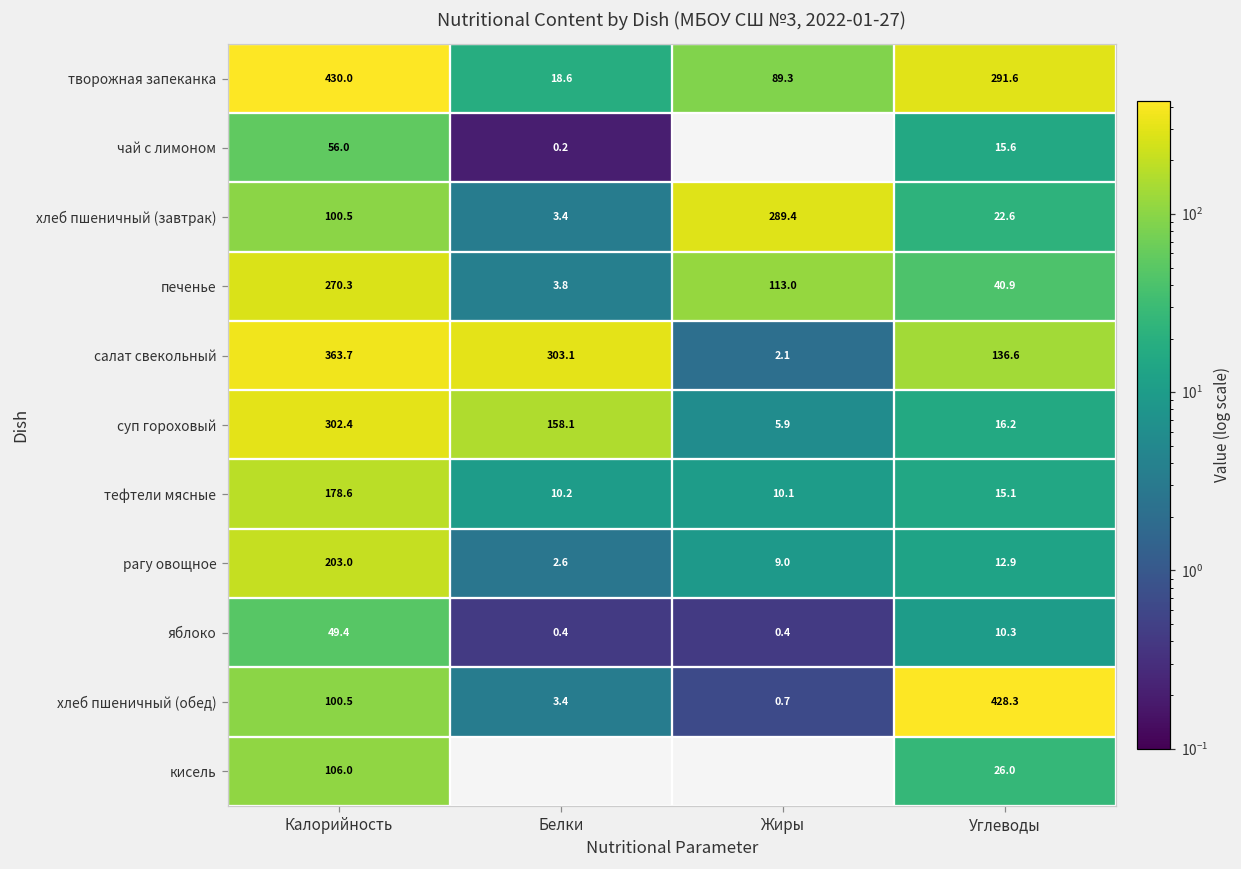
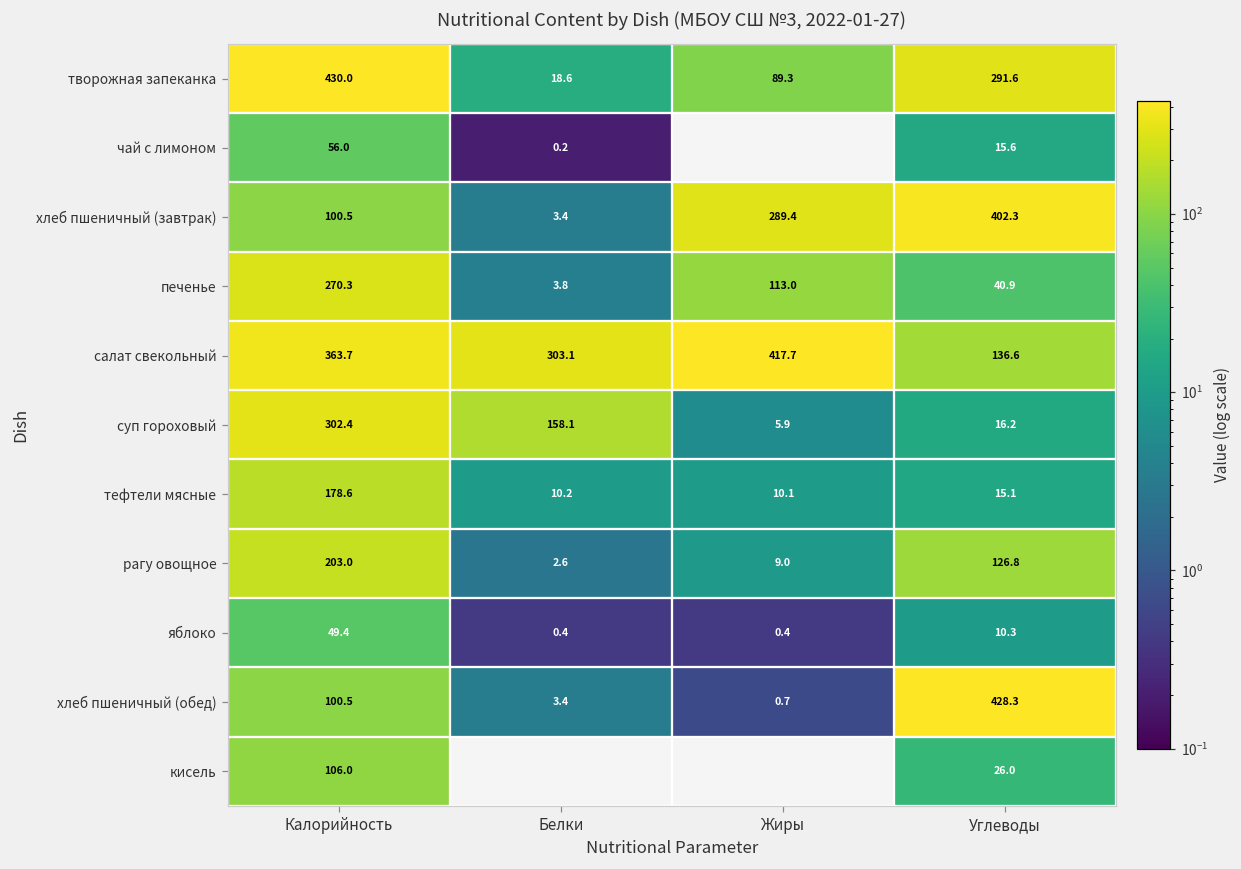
  {
    "творожная запеканка": {
      "Калорийность": 430.0,
      "Белки": 18.6,
      "Жиры": 89.3,
      "Углеводы": 291.6
    },
    "чай с лимоном": {
      "Калорийность": 56.0,
      "Белки": 0.2,
      "Углеводы": 15.6
    },
    "хлеб пшеничный (завтрак)": {
      "Калорийность": 100.5,
      "Белки": 3.4,
      "Жиры": 289.4,
-     "Углеводы": 22.6
+     "Углеводы": 402.3
    },
    "печенье": {
      "Калорийность": 270.3,
      "Белки": 3.8,
      "Жиры": 113.0,
      "Углеводы": 40.9
    },
    "салат свекольный": {
      "Калорийность": 363.7,
      "Белки": 303.1,
-     "Жиры": 2.1,
+     "Жиры": 417.7,
      "Углеводы": 136.6
    },
    "суп гороховый": {
      "Калорийность": 302.4,
      "Белки": 158.1,
      "Жиры": 5.9,
      "Углеводы": 16.2
    },
    "тефтели мясные": {
      "Калорийность": 178.6,
      "Белки": 10.2,
      "Жиры": 10.1,
      "Углеводы": 15.1
    },
    "рагу овощное": {
      "Калорийность": 203.0,
      "Белки": 2.6,
      "Жиры": 9.0,
-     "Углеводы": 12.9
+     "Углеводы": 126.8
    },
    "яблоко": {
      "Калорийность": 49.4,
      "Белки": 0.4,
      "Жиры": 0.4,
      "Углеводы": 10.3
    },
    "хлеб пшеничный (обед)": {
      "Калорийность": 100.5,
      "Белки": 3.4,
      "Жиры": 0.7,
      "Углеводы": 428.3
    },
    "кисель": {
      "Калорийность": 106.0,
      "Углеводы": 26.0
    }
  }
